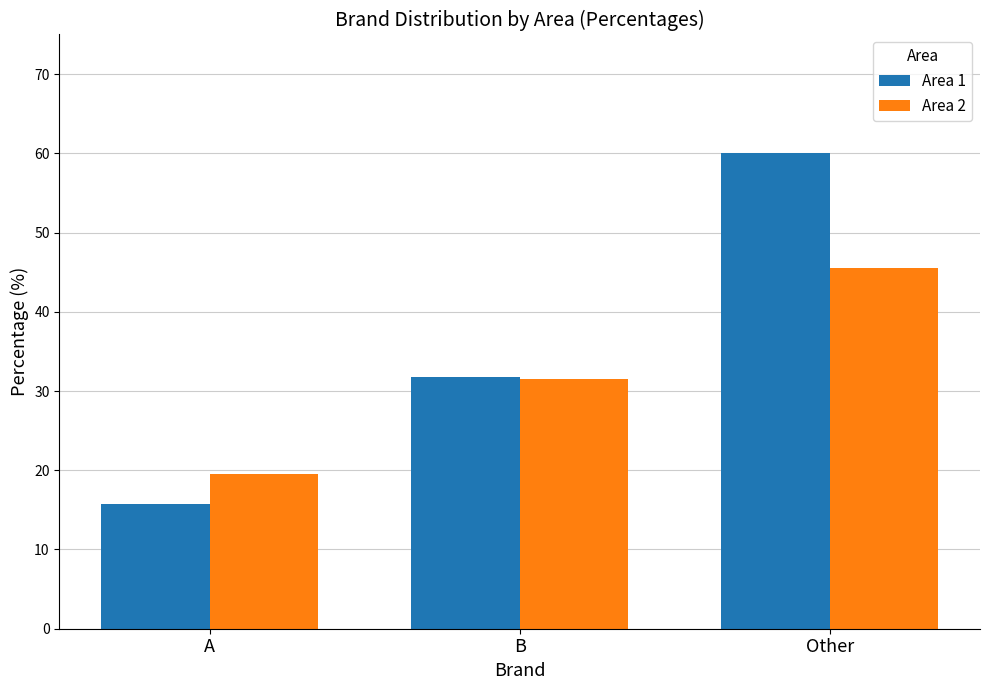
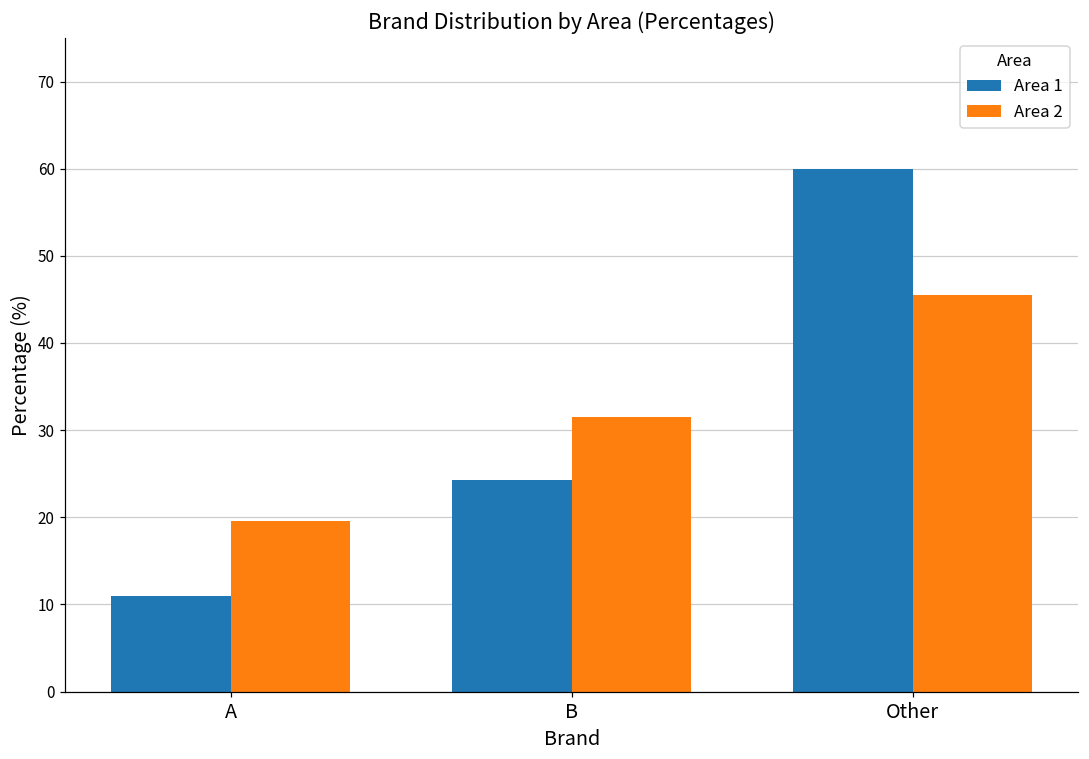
  {
    "Area 1": {
-     "A": 16,
-     "B": 32,
+     "A": 11,
+     "B": 24,
      "Other": 60
    },
    "Area 2": {
      "A": 20,
      "B": 32,
      "Other": 46
    }
  }
